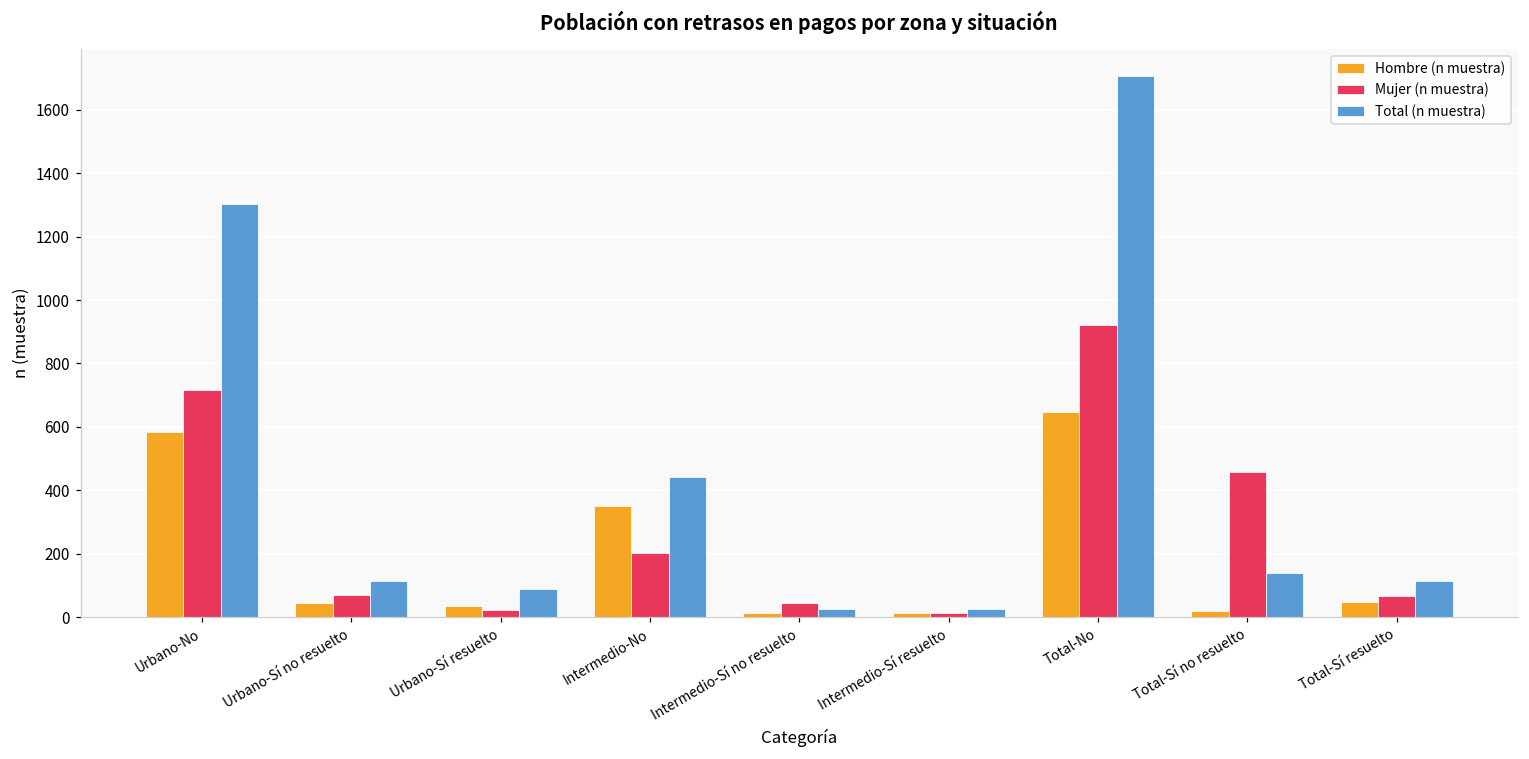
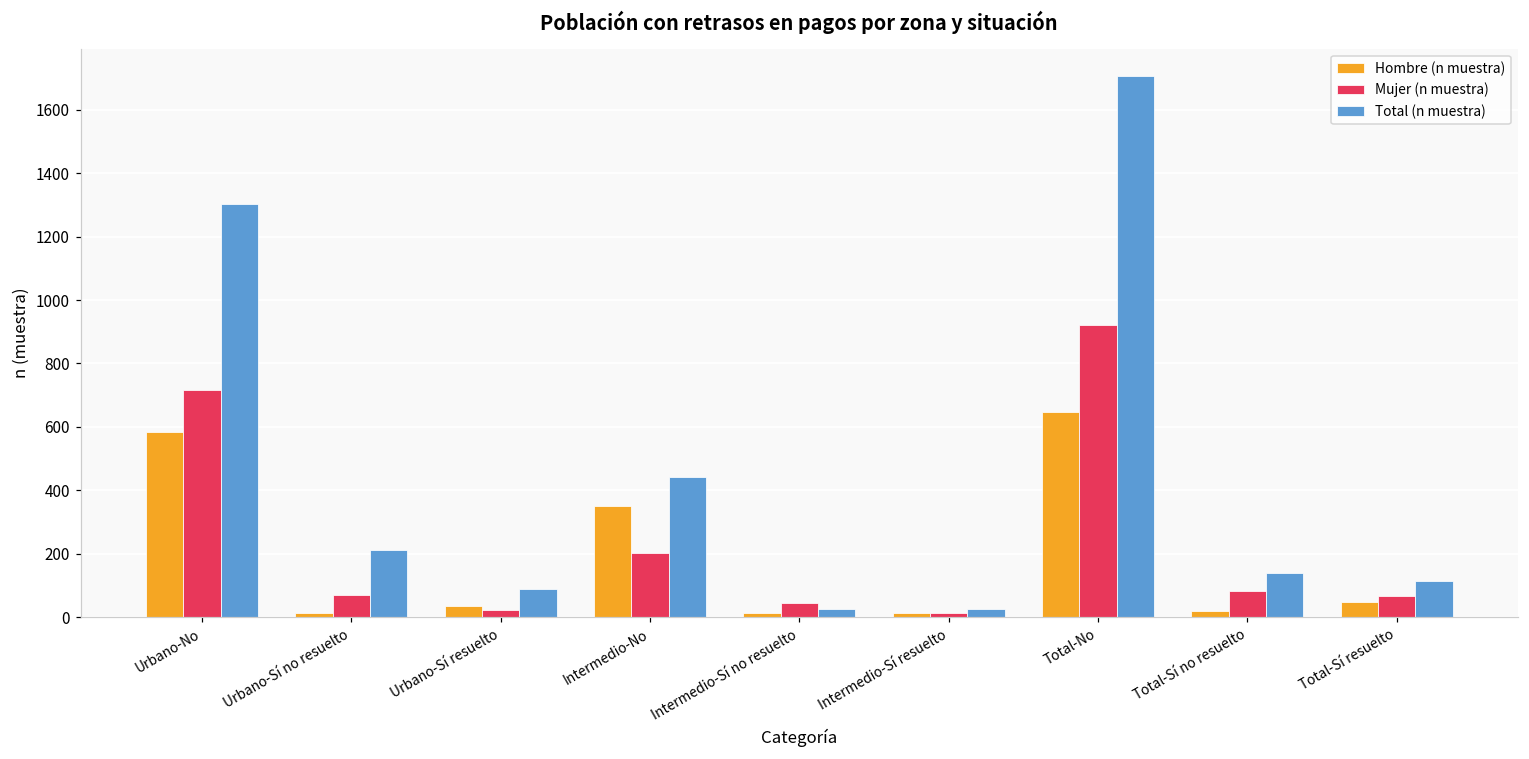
  {
    "Hombre (n muestra)": {
      "Urbano-No": 590,
-     "Urbano-Sí no resuelto": 40,
+     "Urbano-Sí no resuelto": 10,
      "Urbano-Sí resuelto": 40,
      "Intermedio-No": 350,
      "Intermedio-Sí no resuelto": 10,
      "Intermedio-Sí resuelto": 10,
      "Total-No": 650,
      "Total-Sí no resuelto": 20,
      "Total-Sí resuelto": 50
    },
    "Mujer (n muestra)": {
      "Urbano-No": 720,
      "Urbano-Sí no resuelto": 70,
      "Urbano-Sí resuelto": 20,
      "Intermedio-No": 200,
      "Intermedio-Sí no resuelto": 40,
      "Intermedio-Sí resuelto": 10,
      "Total-No": 920,
-     "Total-Sí no resuelto": 460,
+     "Total-Sí no resuelto": 80,
      "Total-Sí resuelto": 70
    },
    "Total (n muestra)": {
      "Urbano-No": 1300,
-     "Urbano-Sí no resuelto": 110,
+     "Urbano-Sí no resuelto": 210,
      "Urbano-Sí resuelto": 90,
      "Intermedio-No": 440,
      "Intermedio-Sí no resuelto": 30,
      "Intermedio-Sí resuelto": 30,
      "Total-No": 1710,
      "Total-Sí no resuelto": 140,
      "Total-Sí resuelto": 110
    }
  }
